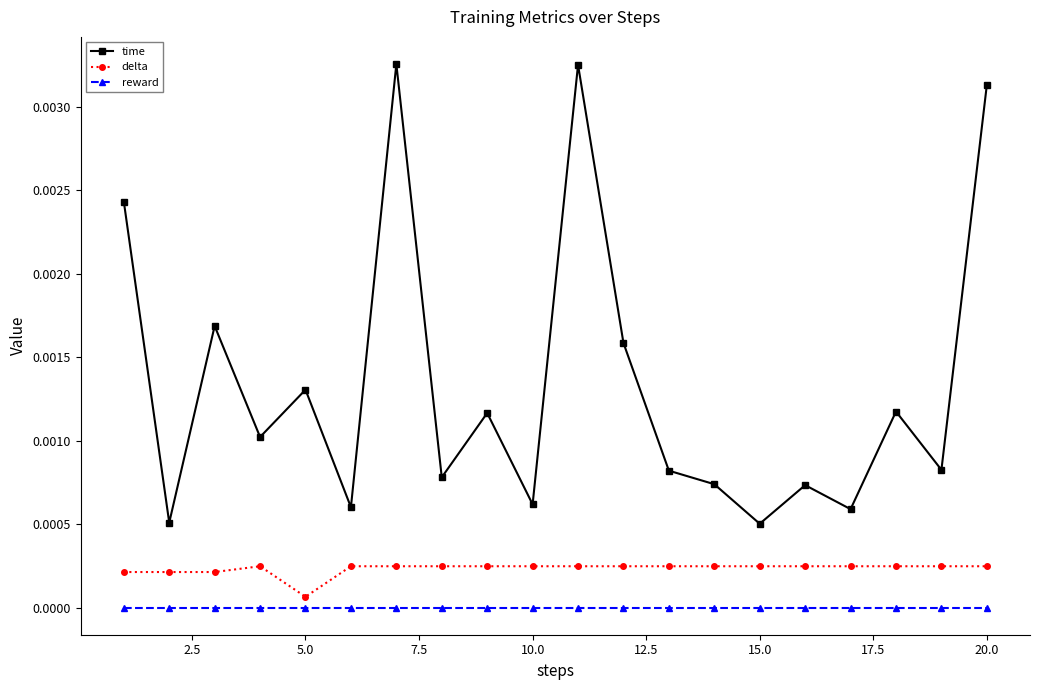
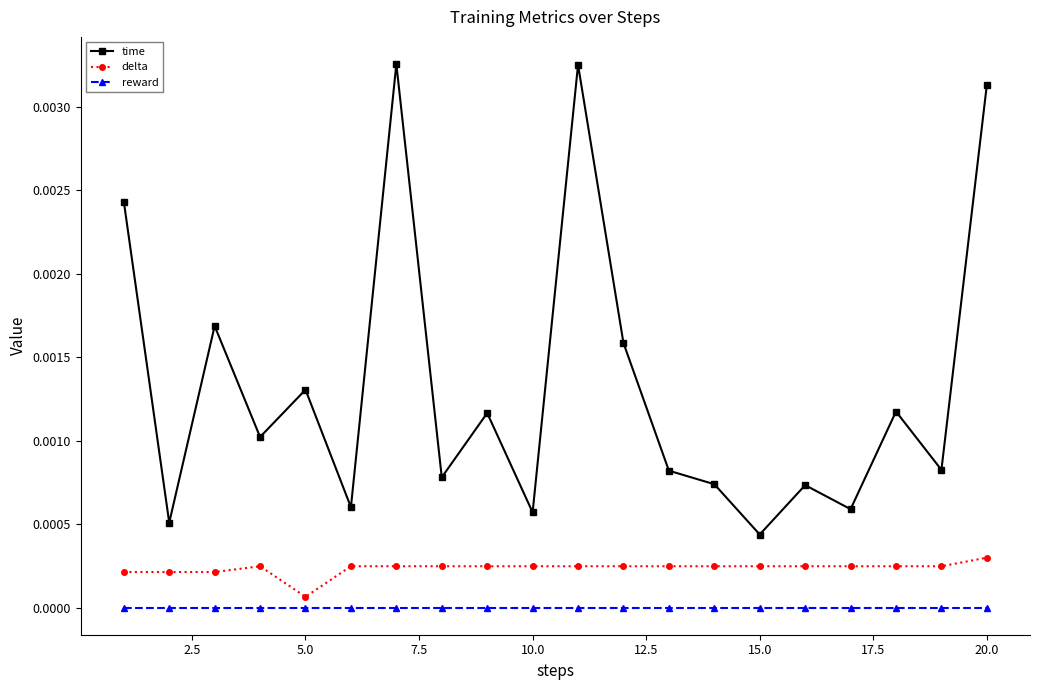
  {
    "time": {
      "5.0": 0.00131,
-     "10.0": 0.00062,
-     "15.0": 0.00050,
+     "10.0": 0.00057,
+     "15.0": 0.00044,
      "20.0": 0.00313
    },
    "delta": {
      "5.0": 0.00006,
      "10.0": 0.00025,
      "15.0": 0.00025,
-     "20.0": 0.00025
+     "20.0": 0.00030
    },
    "reward": {
      "5.0": 0.00000,
      "10.0": 0.00000,
      "15.0": 0.00000,
      "20.0": 0.00000
    }
  }
